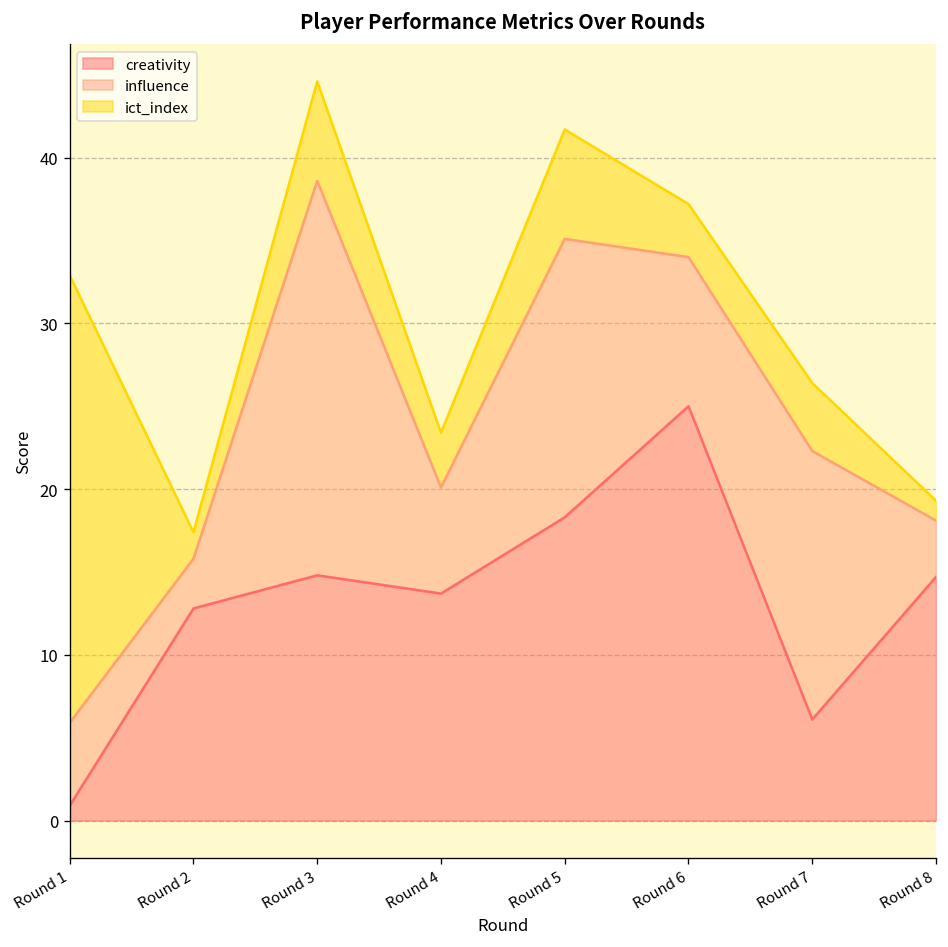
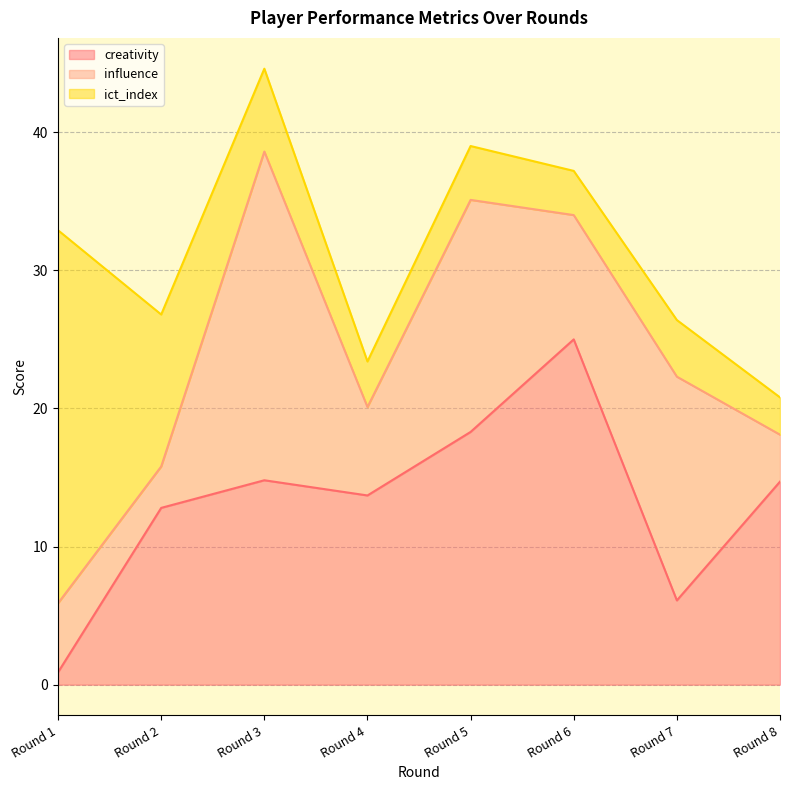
  {
    "ict_index": {
      "Round 1": 27.0,
-     "Round 2": 1.6,
+     "Round 2": 11.0,
      "Round 3": 6.0,
      "Round 4": 3.3,
-     "Round 5": 6.6,
+     "Round 5": 3.9,
      "Round 6": 3.2,
      "Round 7": 4.1,
-     "Round 8": 1.2
+     "Round 8": 2.7
    }
  }
